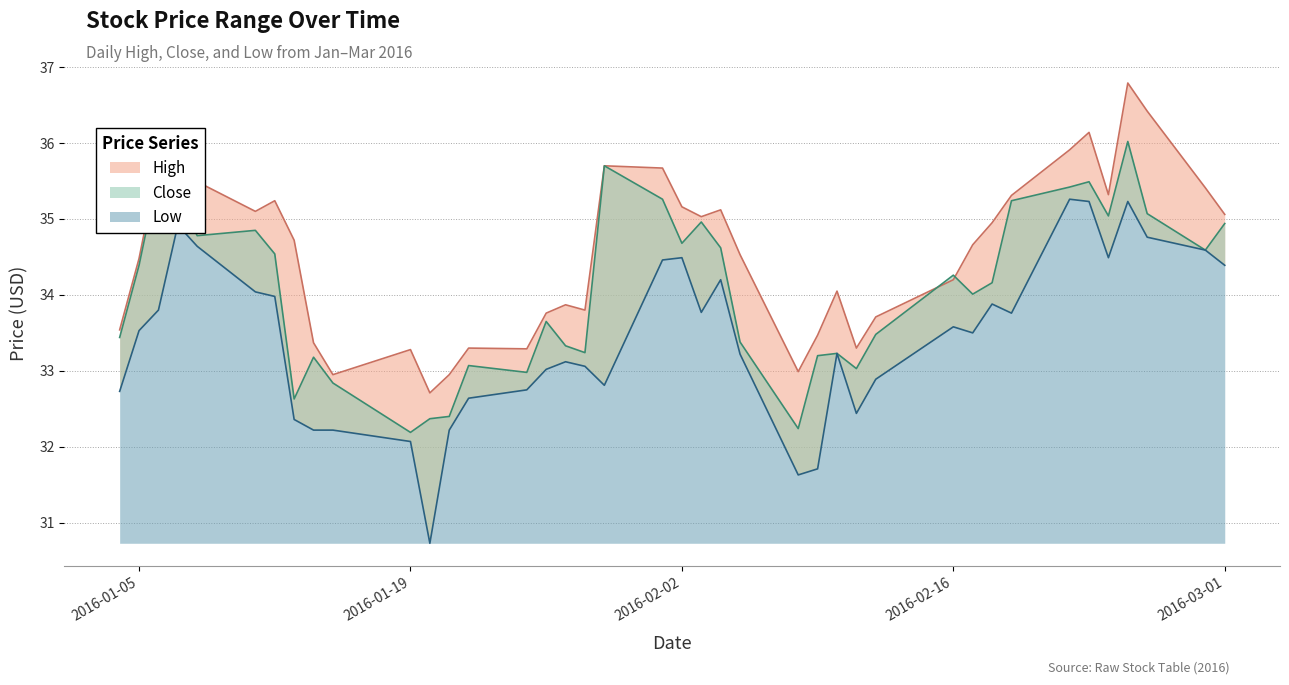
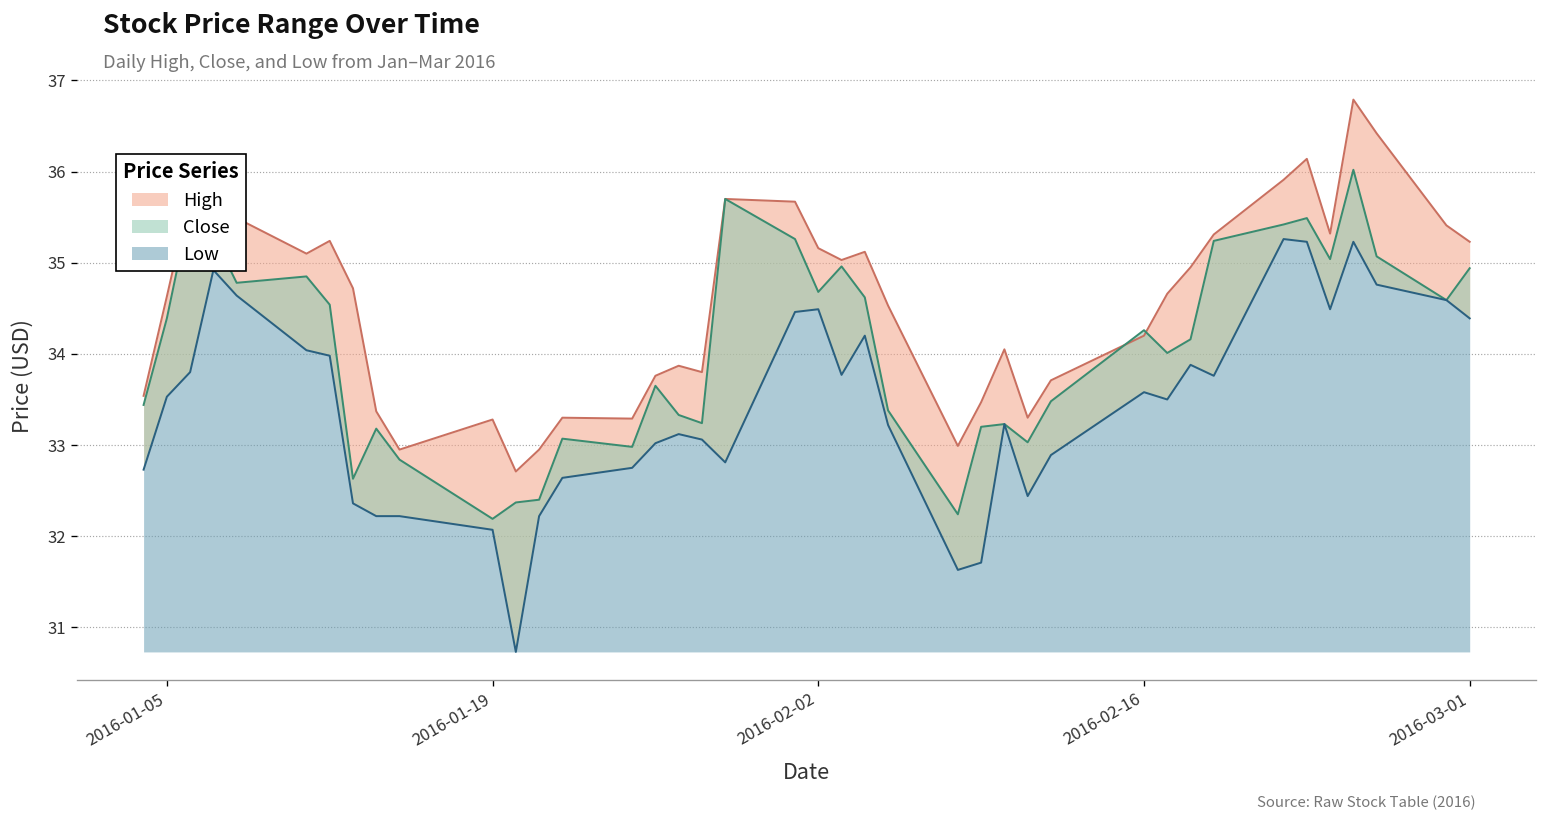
  {
    "High": {
-     "2016-01-05": 34.5,
+     "2016-01-05": 34.6,
      "2016-01-19": 33.3,
      "2016-02-02": 35.2,
      "2016-02-16": 34.2,
-     "2016-03-01": 35.1
+     "2016-03-01": 35.2
    }
  }
